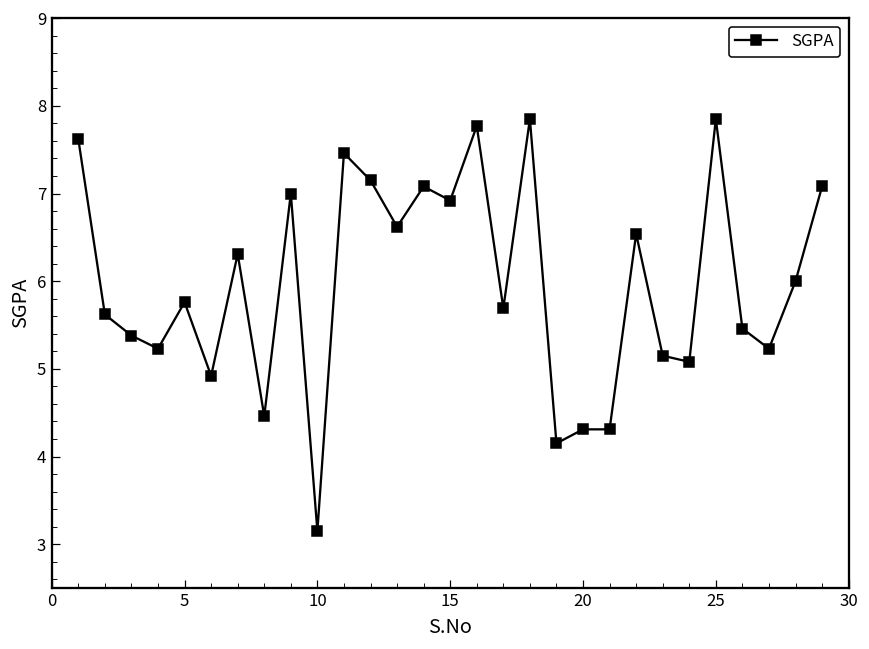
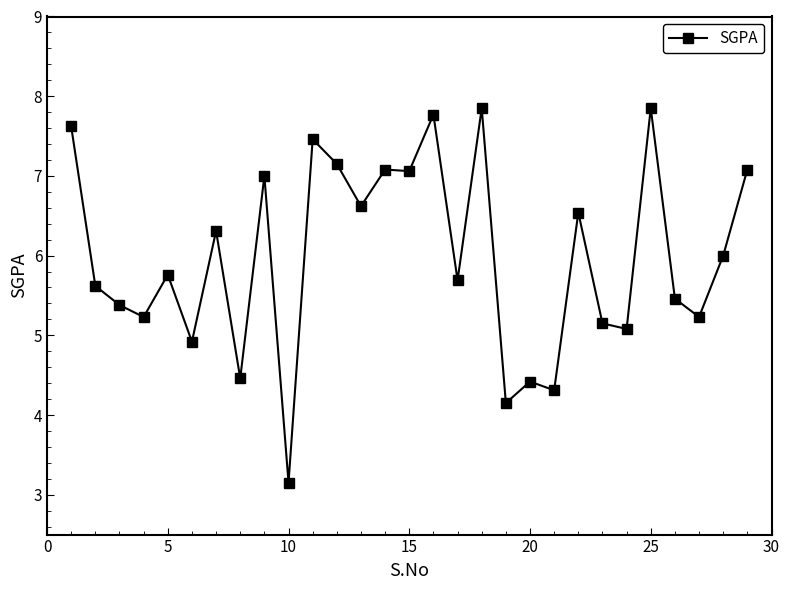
  {
    "5": 5.8,
    "10": 3.2,
-   "15": 6.9,
-   "20": 4.3,
+   "15": 7.1,
+   "20": 4.4,
    "25": 7.9
  }
